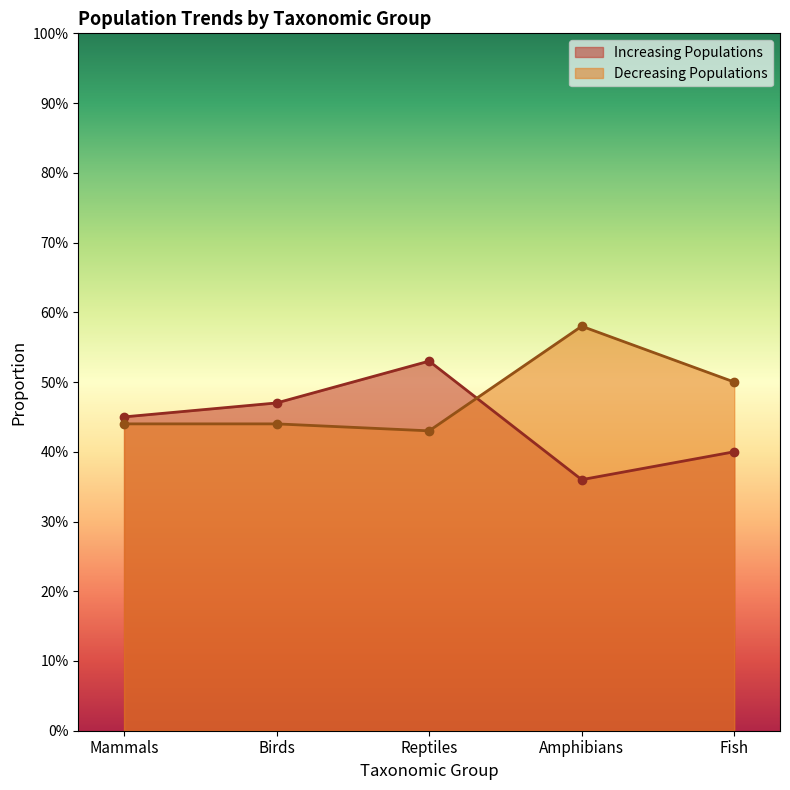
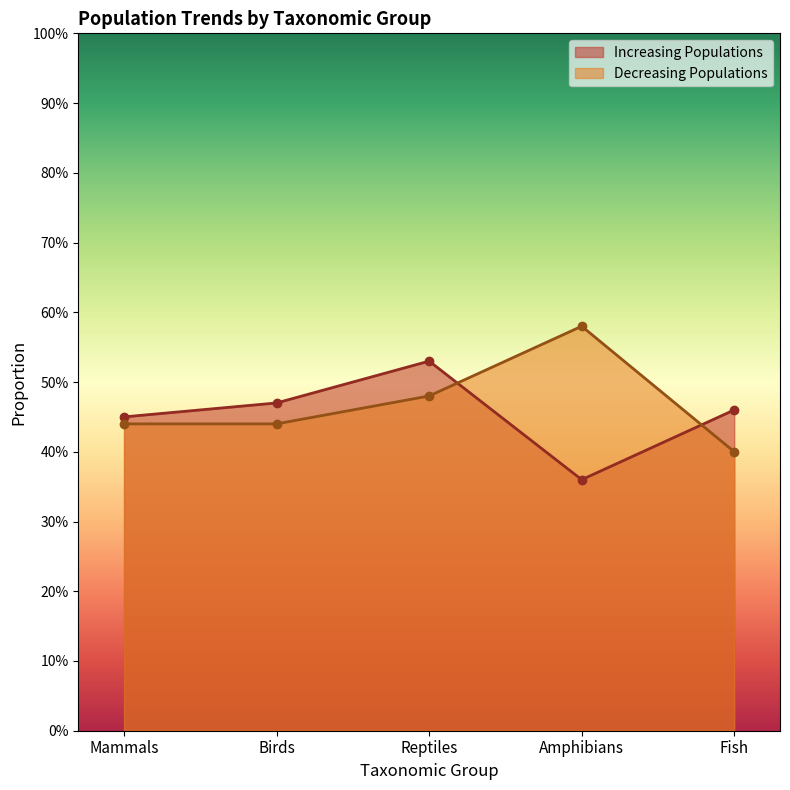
  {
    "Increasing Populations": {
      "Mammals": "45%",
      "Birds": "47%",
      "Reptiles": "53%",
      "Amphibians": "36%",
-     "Fish": "40%"
+     "Fish": "46%"
    },
    "Decreasing Populations": {
      "Mammals": "44%",
      "Birds": "44%",
-     "Reptiles": "43%",
+     "Reptiles": "48%",
      "Amphibians": "58%",
-     "Fish": "50%"
+     "Fish": "40%"
    }
  }
